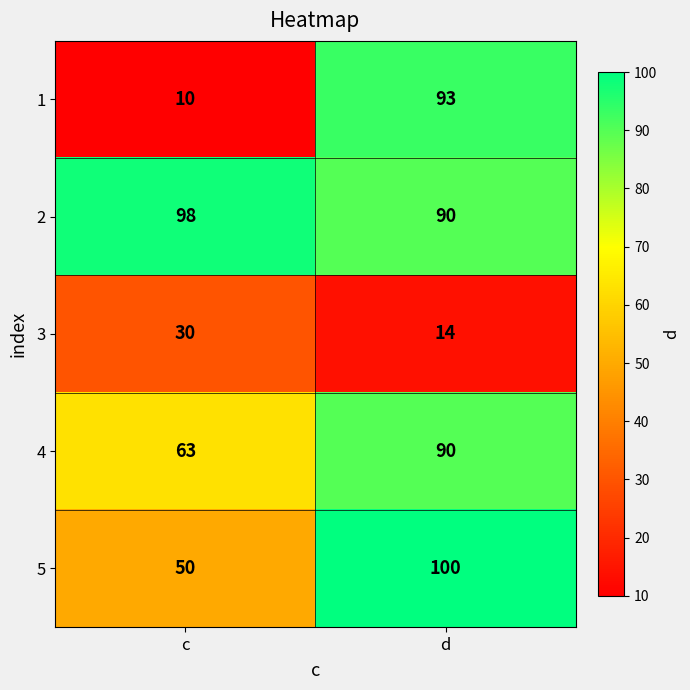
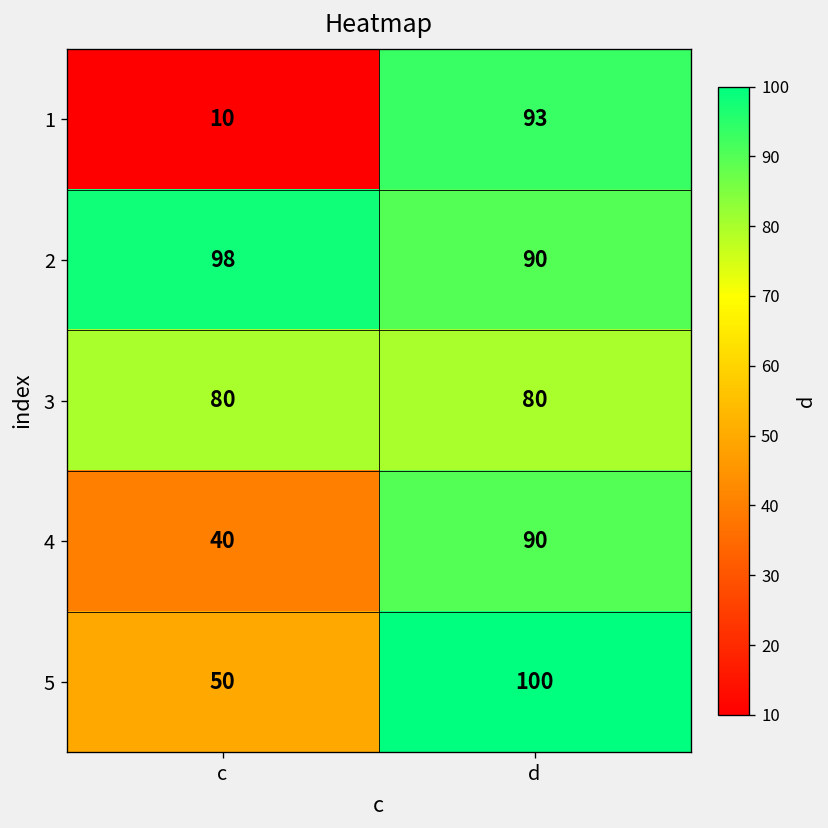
  {
    "1": {
      "c": 10,
      "d": 93
    },
    "2": {
      "c": 98,
      "d": 90
    },
    "3": {
-     "c": 30,
-     "d": 14
+     "c": 80,
+     "d": 80
    },
    "4": {
-     "c": 63,
+     "c": 40,
      "d": 90
    },
    "5": {
      "c": 50,
      "d": 100
    }
  }
